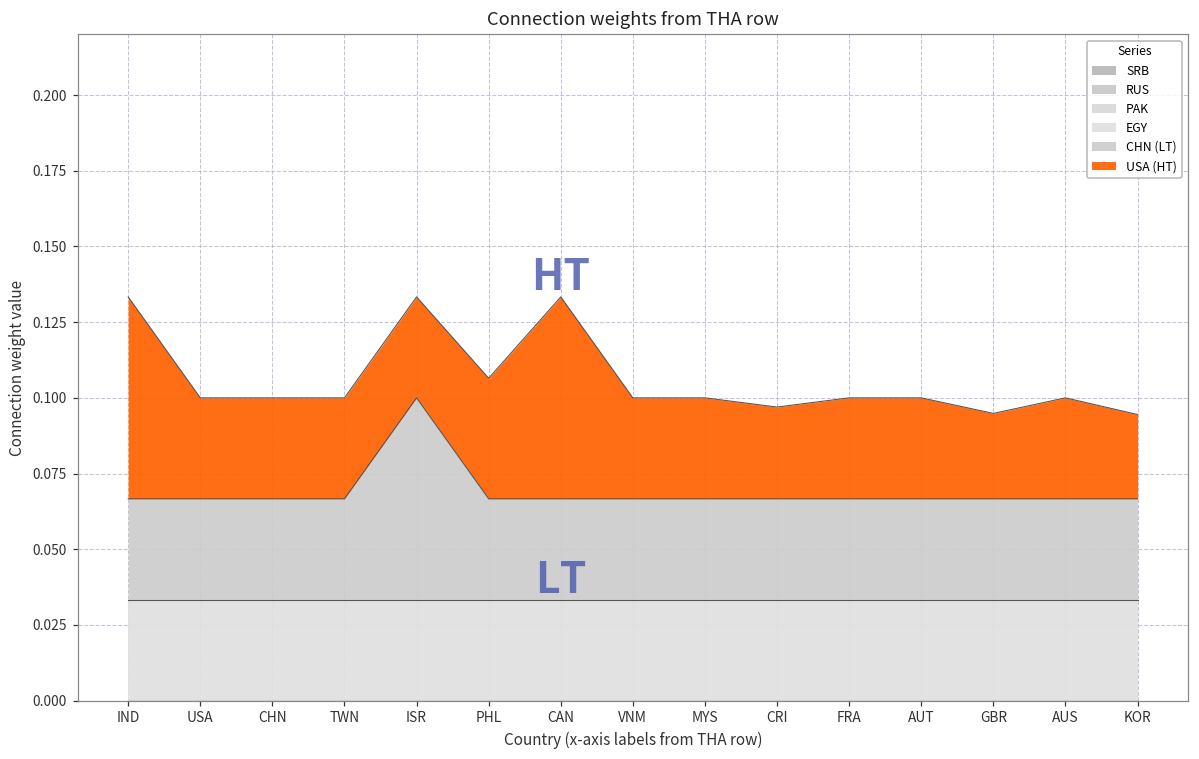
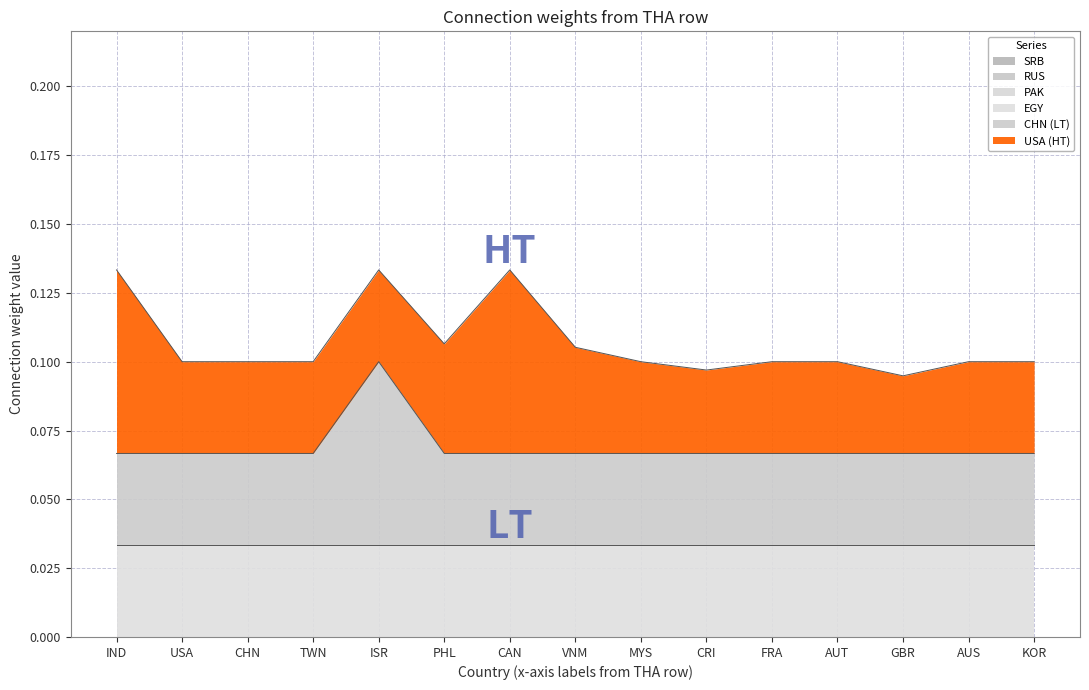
  {
    "USA (HT)": {
      "IND": 0.067,
      "USA": 0.033,
      "CHN": 0.033,
      "TWN": 0.033,
      "ISR": 0.033,
      "PHL": 0.040,
      "CAN": 0.067,
-     "VNM": 0.033,
+     "VNM": 0.039,
      "MYS": 0.033,
      "CRI": 0.030,
      "FRA": 0.033,
      "AUT": 0.033,
      "GBR": 0.028,
      "AUS": 0.033,
-     "KOR": 0.028
+     "KOR": 0.033
    }
  }
